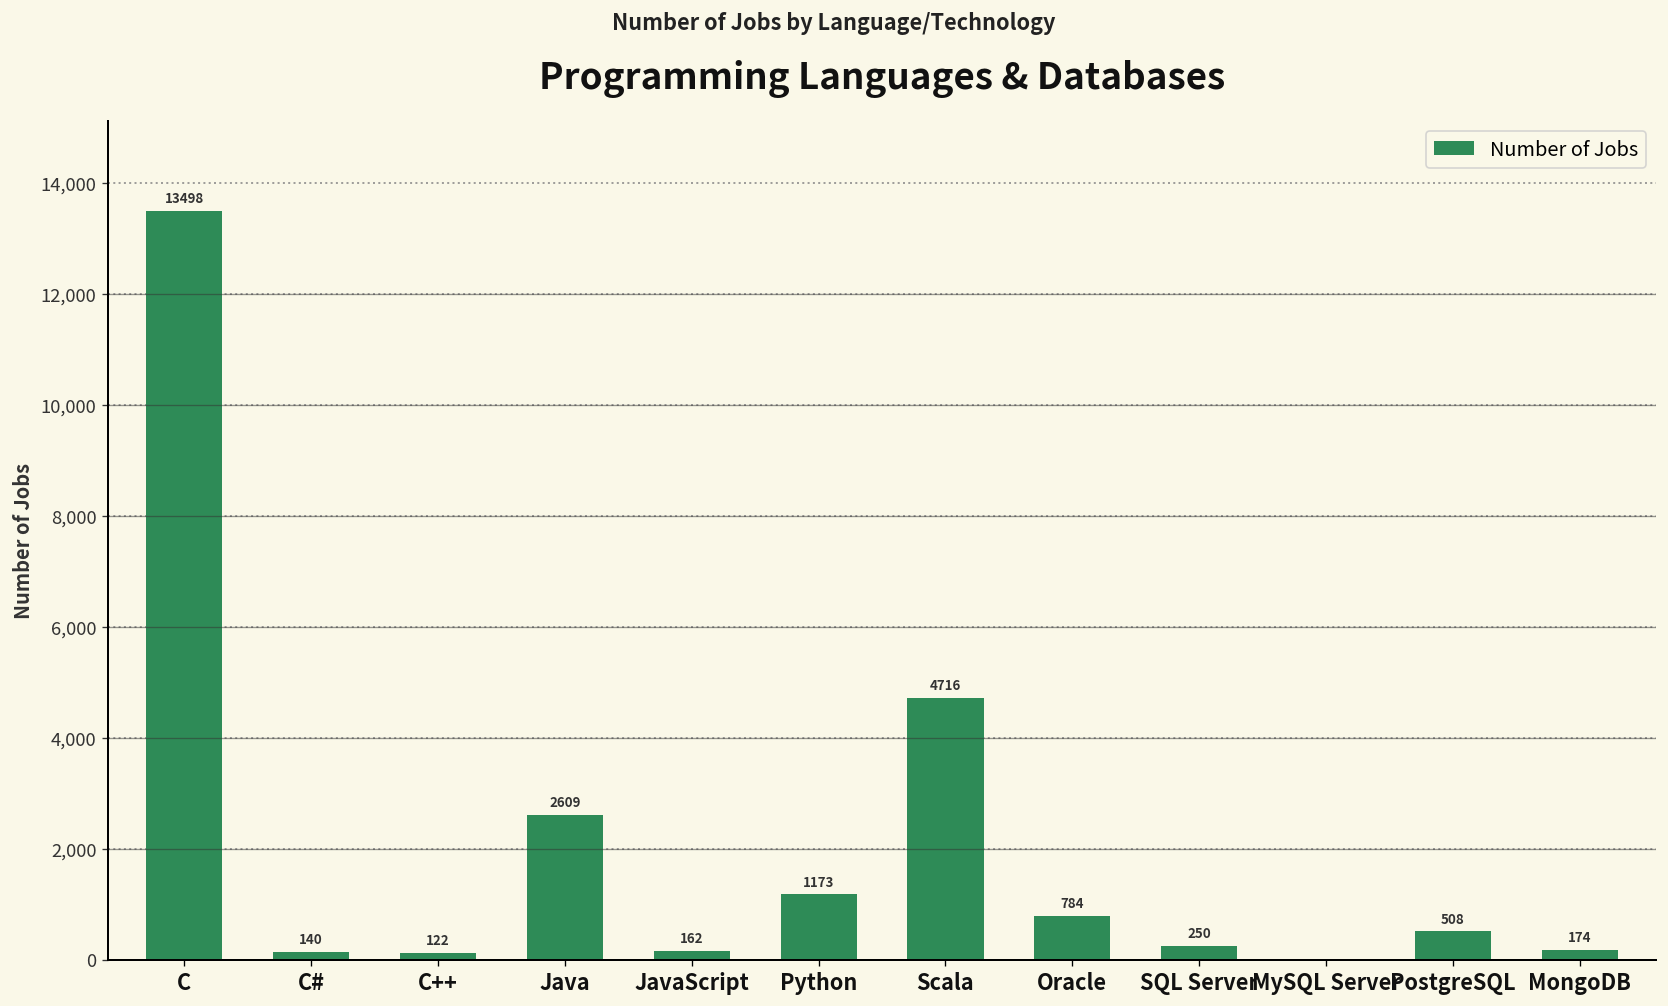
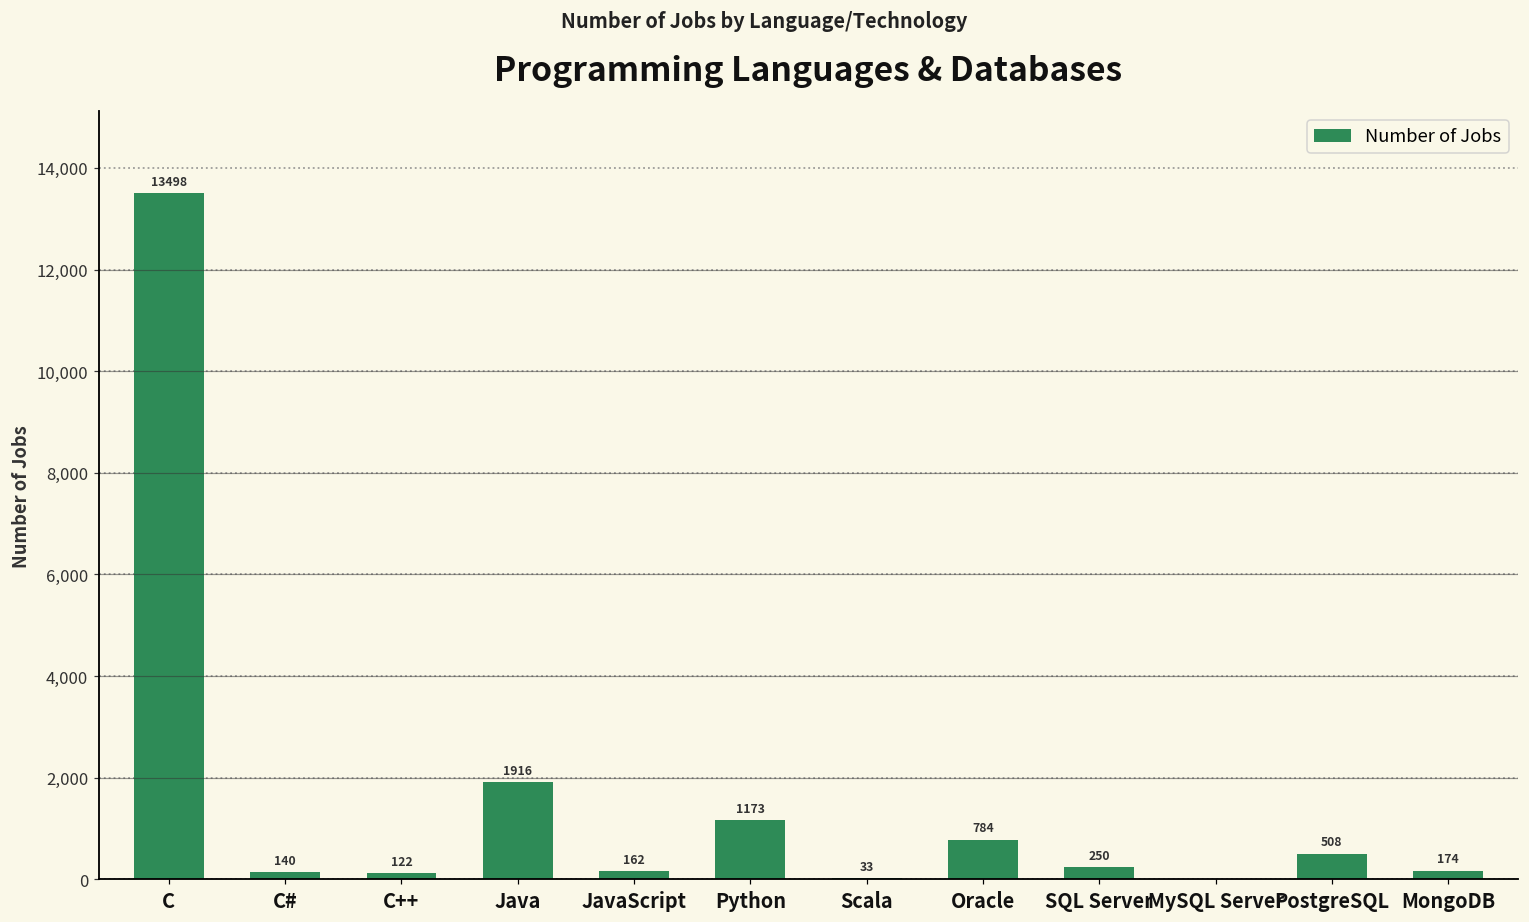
  {
    "C": 13498,
    "C#": 140,
    "C++": 122,
-   "Java": 2609,
+   "Java": 1916,
    "JavaScript": 162,
    "Python": 1173,
-   "Scala": 4716,
+   "Scala": 33,
    "Oracle": 784,
    "SQL Server": 250,
    "PostgreSQL": 508,
    "MongoDB": 174
  }
